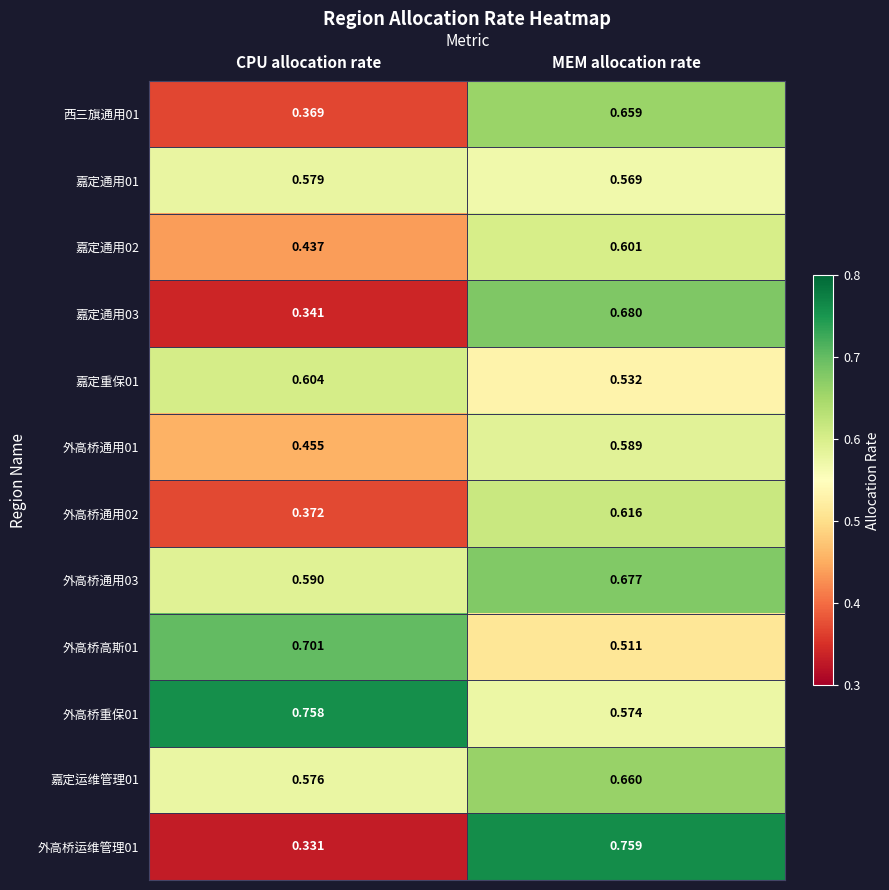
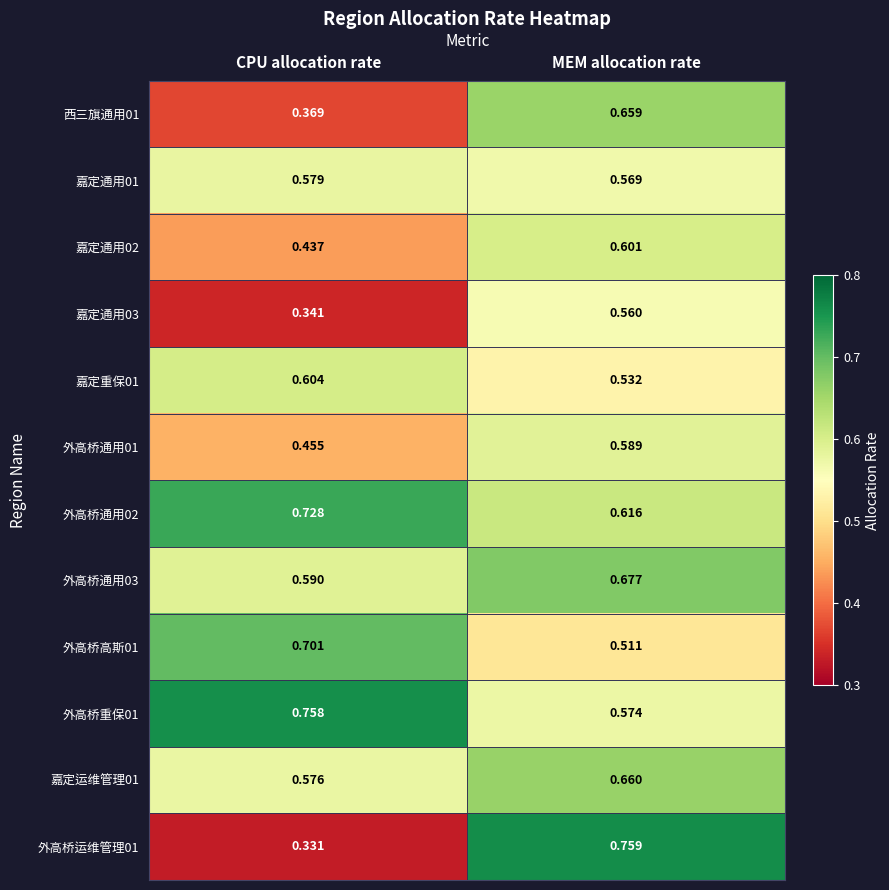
  {
    "西三旗通用01": {
      "CPU allocation rate": 0.369,
      "MEM allocation rate": 0.659
    },
    "嘉定通用01": {
      "CPU allocation rate": 0.579,
      "MEM allocation rate": 0.569
    },
    "嘉定通用02": {
      "CPU allocation rate": 0.437,
      "MEM allocation rate": 0.601
    },
    "嘉定通用03": {
      "CPU allocation rate": 0.341,
-     "MEM allocation rate": 0.680
+     "MEM allocation rate": 0.560
    },
    "嘉定重保01": {
      "CPU allocation rate": 0.604,
      "MEM allocation rate": 0.532
    },
    "外高桥通用01": {
      "CPU allocation rate": 0.455,
      "MEM allocation rate": 0.589
    },
    "外高桥通用02": {
-     "CPU allocation rate": 0.372,
+     "CPU allocation rate": 0.728,
      "MEM allocation rate": 0.616
    },
    "外高桥通用03": {
      "CPU allocation rate": 0.590,
      "MEM allocation rate": 0.677
    },
    "外高桥高斯01": {
      "CPU allocation rate": 0.701,
      "MEM allocation rate": 0.511
    },
    "外高桥重保01": {
      "CPU allocation rate": 0.758,
      "MEM allocation rate": 0.574
    },
    "嘉定运维管理01": {
      "CPU allocation rate": 0.576,
      "MEM allocation rate": 0.660
    },
    "外高桥运维管理01": {
      "CPU allocation rate": 0.331,
      "MEM allocation rate": 0.759
    }
  }
